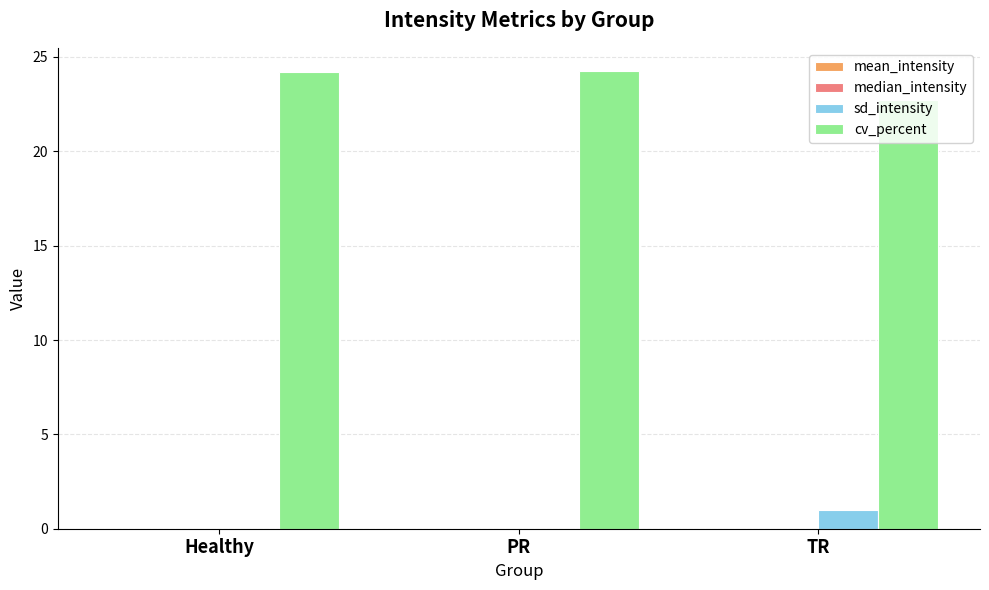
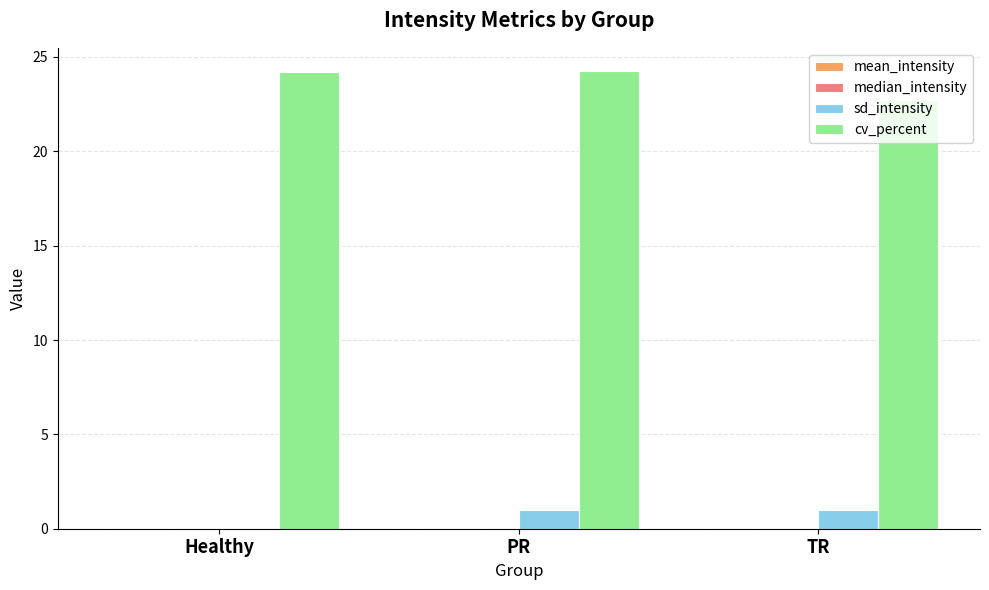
  {
    "sd_intensity": {
-     "PR": 0,
+     "PR": 1,
      "TR": 1
    },
    "cv_percent": {
      "Healthy": 24.2,
      "PR": 24.3
    }
  }
